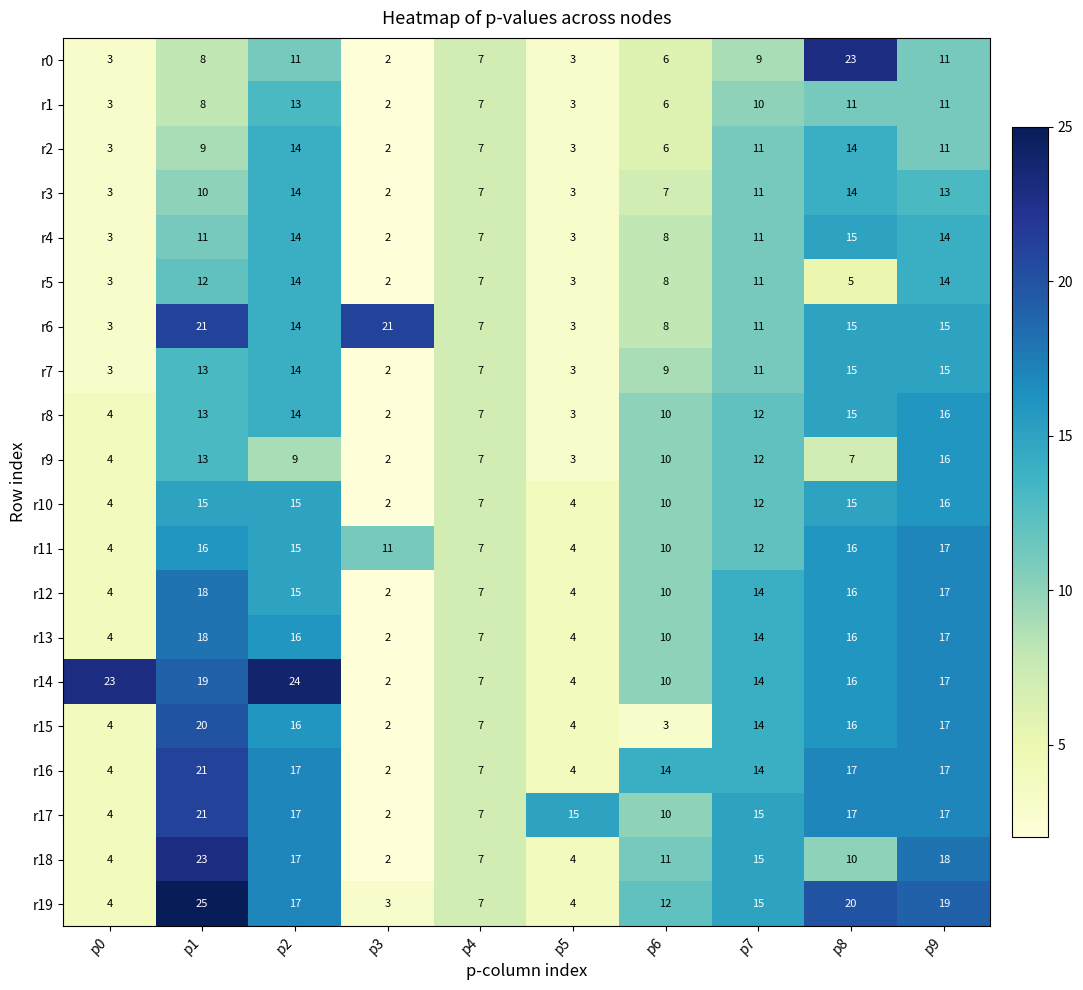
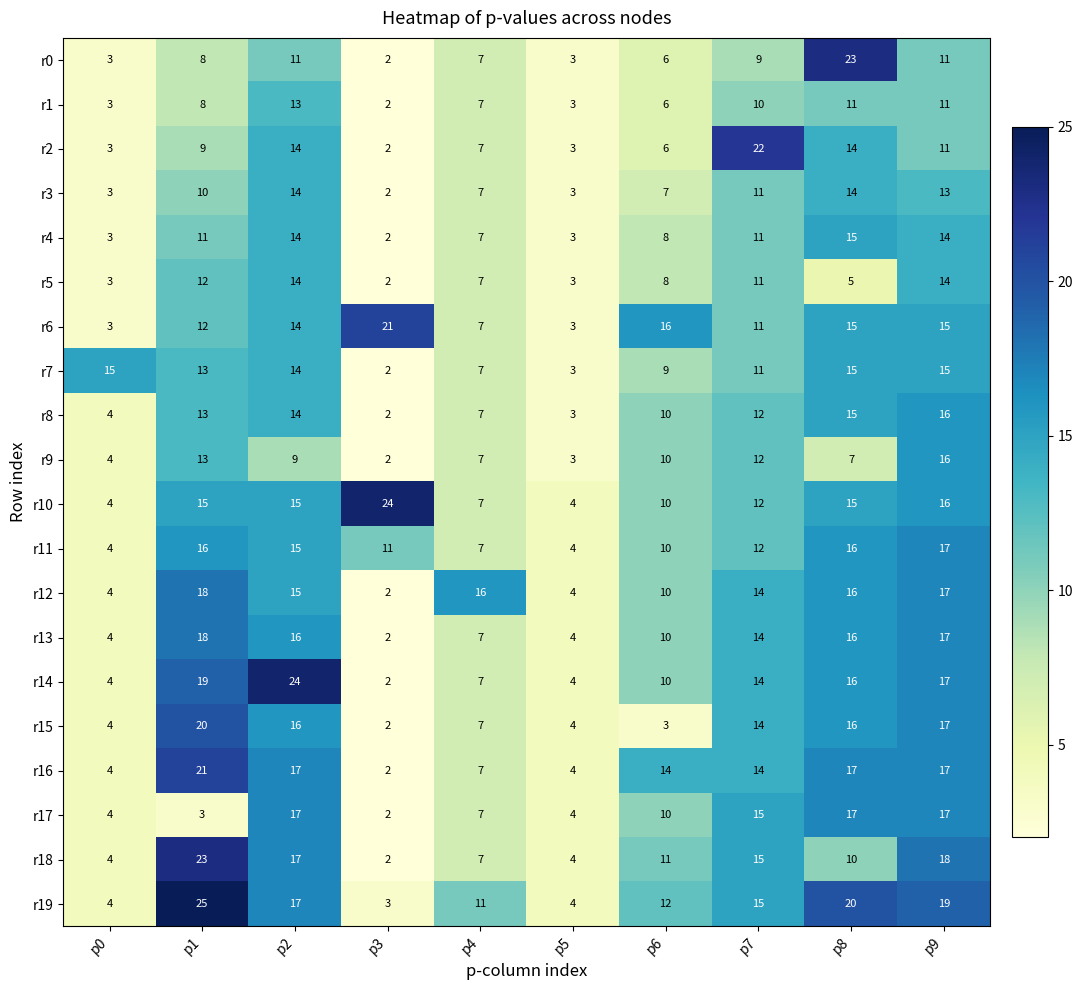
  {
    "r0": {
      "p0": 3,
      "p1": 8,
      "p2": 11,
      "p3": 2,
      "p4": 7,
      "p5": 3,
      "p6": 6,
      "p7": 9,
      "p8": 23,
      "p9": 11
    },
    "r1": {
      "p0": 3,
      "p1": 8,
      "p2": 13,
      "p3": 2,
      "p4": 7,
      "p5": 3,
      "p6": 6,
      "p7": 10,
      "p8": 11,
      "p9": 11
    },
    "r2": {
      "p0": 3,
      "p1": 9,
      "p2": 14,
      "p3": 2,
      "p4": 7,
      "p5": 3,
      "p6": 6,
-     "p7": 11,
+     "p7": 22,
      "p8": 14,
      "p9": 11
    },
    "r3": {
      "p0": 3,
      "p1": 10,
      "p2": 14,
      "p3": 2,
      "p4": 7,
      "p5": 3,
      "p6": 7,
      "p7": 11,
      "p8": 14,
      "p9": 13
    },
    "r4": {
      "p0": 3,
      "p1": 11,
      "p2": 14,
      "p3": 2,
      "p4": 7,
      "p5": 3,
      "p6": 8,
      "p7": 11,
      "p8": 15,
      "p9": 14
    },
    "r5": {
      "p0": 3,
      "p1": 12,
      "p2": 14,
      "p3": 2,
      "p4": 7,
      "p5": 3,
      "p6": 8,
      "p7": 11,
      "p8": 5,
      "p9": 14
    },
    "r6": {
      "p0": 3,
-     "p1": 21,
+     "p1": 12,
      "p2": 14,
      "p3": 21,
      "p4": 7,
      "p5": 3,
-     "p6": 8,
+     "p6": 16,
      "p7": 11,
      "p8": 15,
      "p9": 15
    },
    "r7": {
-     "p0": 3,
+     "p0": 15,
      "p1": 13,
      "p2": 14,
      "p3": 2,
      "p4": 7,
      "p5": 3,
      "p6": 9,
      "p7": 11,
      "p8": 15,
      "p9": 15
    },
    "r8": {
      "p0": 4,
      "p1": 13,
      "p2": 14,
      "p3": 2,
      "p4": 7,
      "p5": 3,
      "p6": 10,
      "p7": 12,
      "p8": 15,
      "p9": 16
    },
    "r9": {
      "p0": 4,
      "p1": 13,
      "p2": 9,
      "p3": 2,
      "p4": 7,
      "p5": 3,
      "p6": 10,
      "p7": 12,
      "p8": 7,
      "p9": 16
    },
    "r10": {
      "p0": 4,
      "p1": 15,
      "p2": 15,
-     "p3": 2,
+     "p3": 24,
      "p4": 7,
      "p5": 4,
      "p6": 10,
      "p7": 12,
      "p8": 15,
      "p9": 16
    },
    "r11": {
      "p0": 4,
      "p1": 16,
      "p2": 15,
      "p3": 11,
      "p4": 7,
      "p5": 4,
      "p6": 10,
      "p7": 12,
      "p8": 16,
      "p9": 17
    },
    "r12": {
      "p0": 4,
      "p1": 18,
      "p2": 15,
      "p3": 2,
-     "p4": 7,
+     "p4": 16,
      "p5": 4,
      "p6": 10,
      "p7": 14,
      "p8": 16,
      "p9": 17
    },
    "r13": {
      "p0": 4,
      "p1": 18,
      "p2": 16,
      "p3": 2,
      "p4": 7,
      "p5": 4,
      "p6": 10,
      "p7": 14,
      "p8": 16,
      "p9": 17
    },
    "r14": {
-     "p0": 23,
+     "p0": 4,
      "p1": 19,
      "p2": 24,
      "p3": 2,
      "p4": 7,
      "p5": 4,
      "p6": 10,
      "p7": 14,
      "p8": 16,
      "p9": 17
    },
    "r15": {
      "p0": 4,
      "p1": 20,
      "p2": 16,
      "p3": 2,
      "p4": 7,
      "p5": 4,
      "p6": 3,
      "p7": 14,
      "p8": 16,
      "p9": 17
    },
    "r16": {
      "p0": 4,
      "p1": 21,
      "p2": 17,
      "p3": 2,
      "p4": 7,
      "p5": 4,
      "p6": 14,
      "p7": 14,
      "p8": 17,
      "p9": 17
    },
    "r17": {
      "p0": 4,
-     "p1": 21,
+     "p1": 3,
      "p2": 17,
      "p3": 2,
      "p4": 7,
-     "p5": 15,
+     "p5": 4,
      "p6": 10,
      "p7": 15,
      "p8": 17,
      "p9": 17
    },
    "r18": {
      "p0": 4,
      "p1": 23,
      "p2": 17,
      "p3": 2,
      "p4": 7,
      "p5": 4,
      "p6": 11,
      "p7": 15,
      "p8": 10,
      "p9": 18
    },
    "r19": {
      "p0": 4,
      "p1": 25,
      "p2": 17,
      "p3": 3,
-     "p4": 7,
+     "p4": 11,
      "p5": 4,
      "p6": 12,
      "p7": 15,
      "p8": 20,
      "p9": 19
    }
  }
